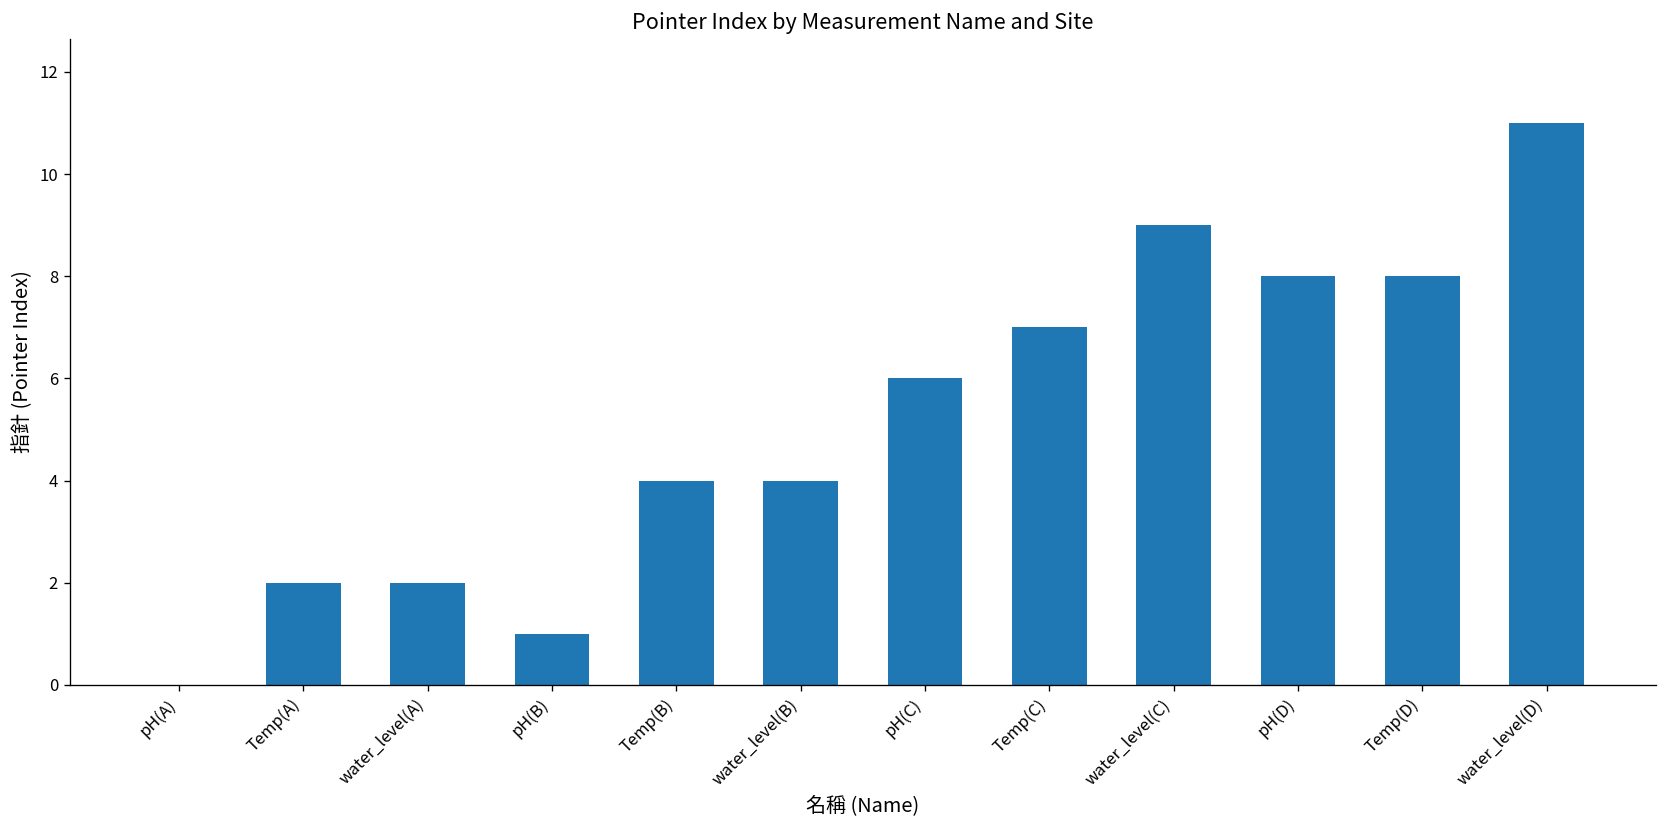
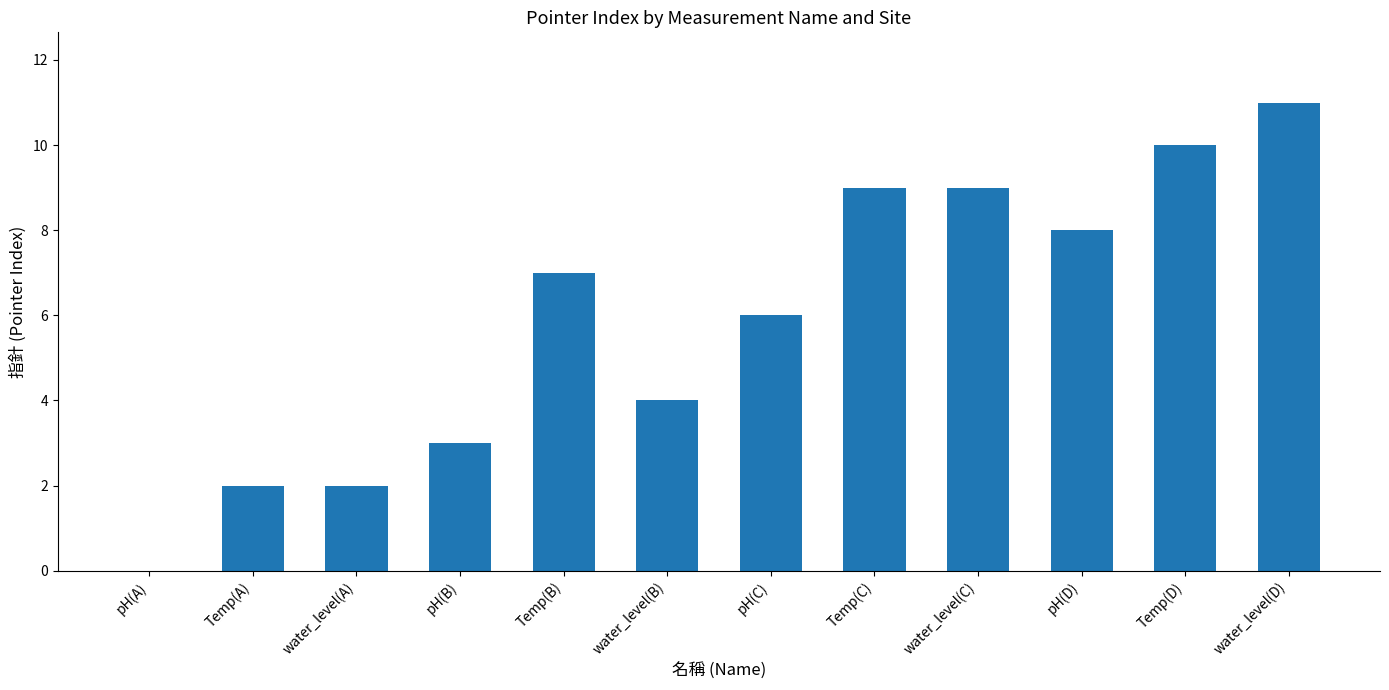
  {
    "pH(A)": 0,
    "Temp(A)": 2,
    "water_level(A)": 2,
-   "pH(B)": 1,
-   "Temp(B)": 4,
+   "pH(B)": 3,
+   "Temp(B)": 7,
    "water_level(B)": 4,
    "pH(C)": 6,
-   "Temp(C)": 7,
+   "Temp(C)": 9,
    "water_level(C)": 9,
    "pH(D)": 8,
-   "Temp(D)": 8,
+   "Temp(D)": 10,
    "water_level(D)": 11
  }
